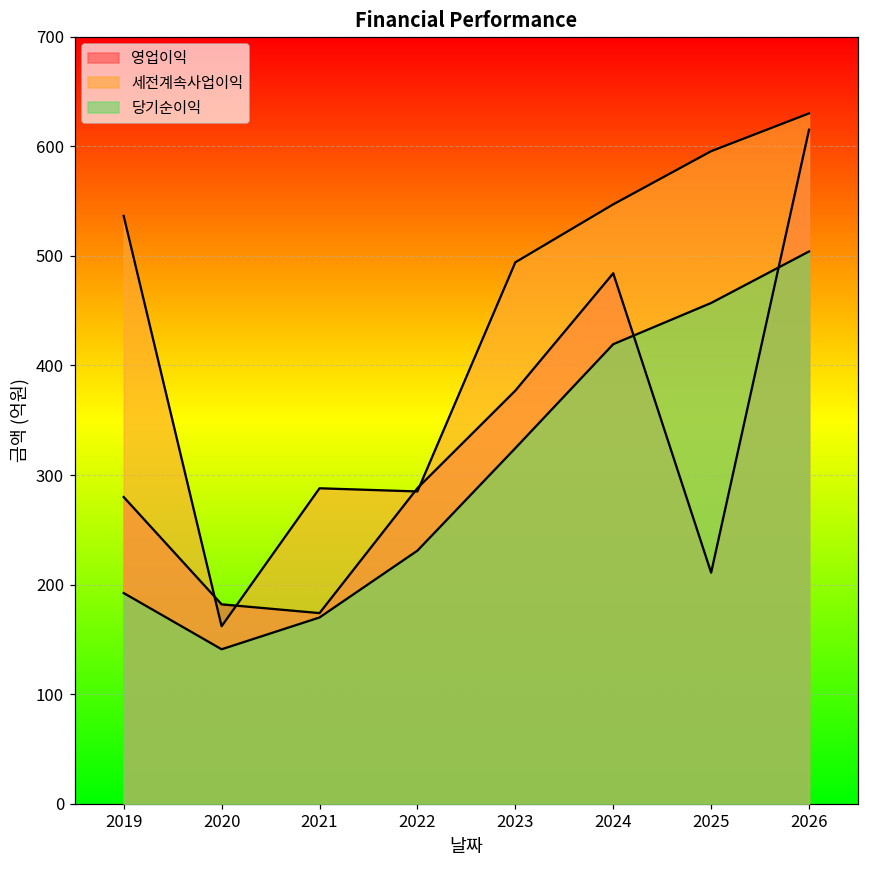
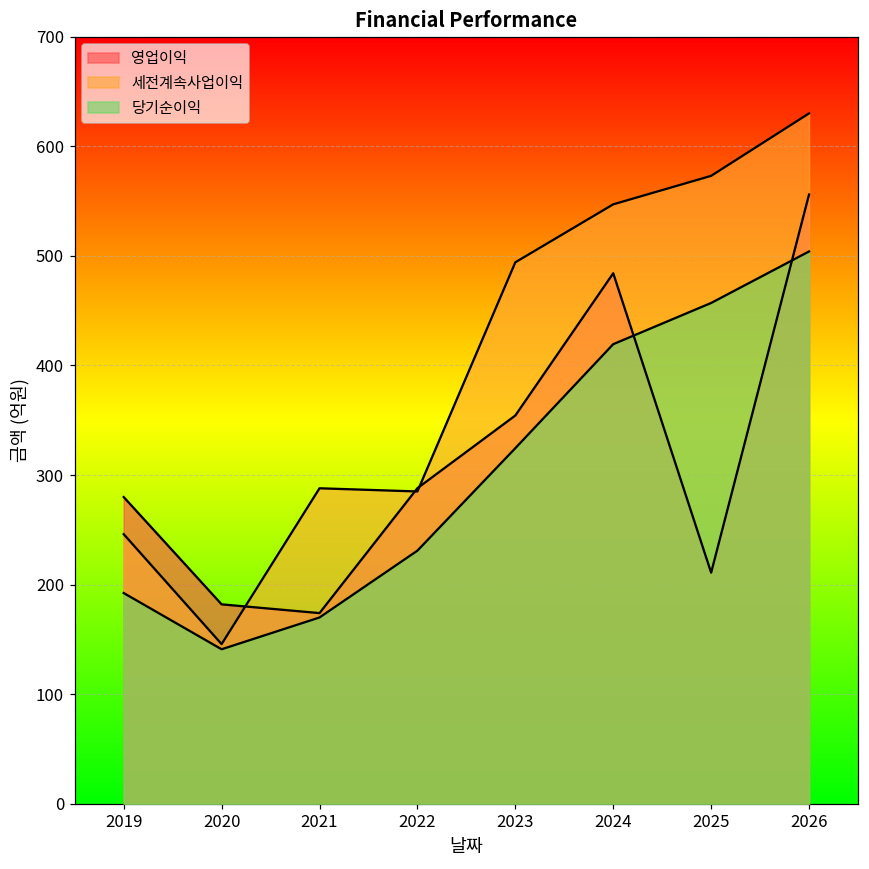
  {
    "영업이익": {
      "2019": 280,
      "2020": 180,
      "2021": 170,
      "2022": 290,
-     "2023": 380,
+     "2023": 350,
      "2024": 480,
      "2025": 210,
-     "2026": 620
+     "2026": 560
    },
    "세전계속사업이익": {
-     "2019": 540,
-     "2020": 160,
+     "2019": 250,
+     "2020": 150,
      "2021": 290,
      "2022": 290,
      "2023": 490,
      "2024": 550,
-     "2025": 600,
+     "2025": 570,
      "2026": 630
    },
    "당기순이익": {
      "2019": 190,
      "2020": 140,
      "2021": 170,
      "2022": 230,
      "2023": 320,
      "2024": 420,
      "2025": 460,
      "2026": 500
    }
  }
